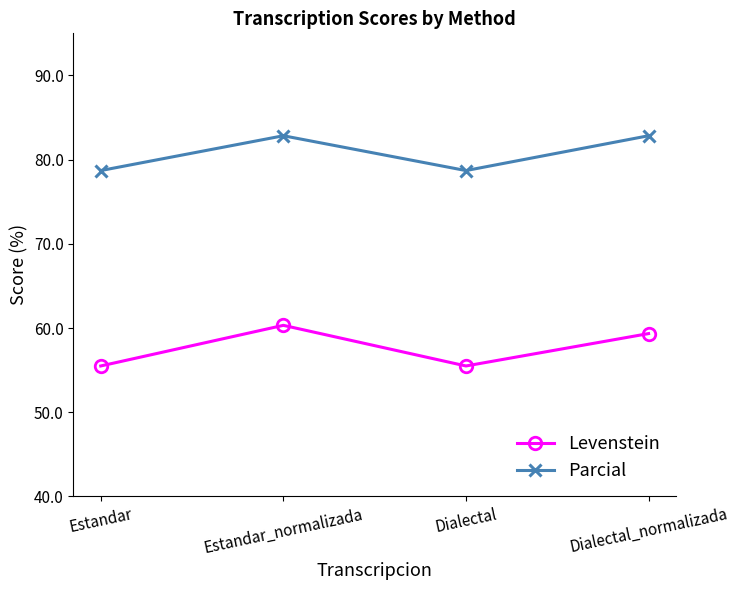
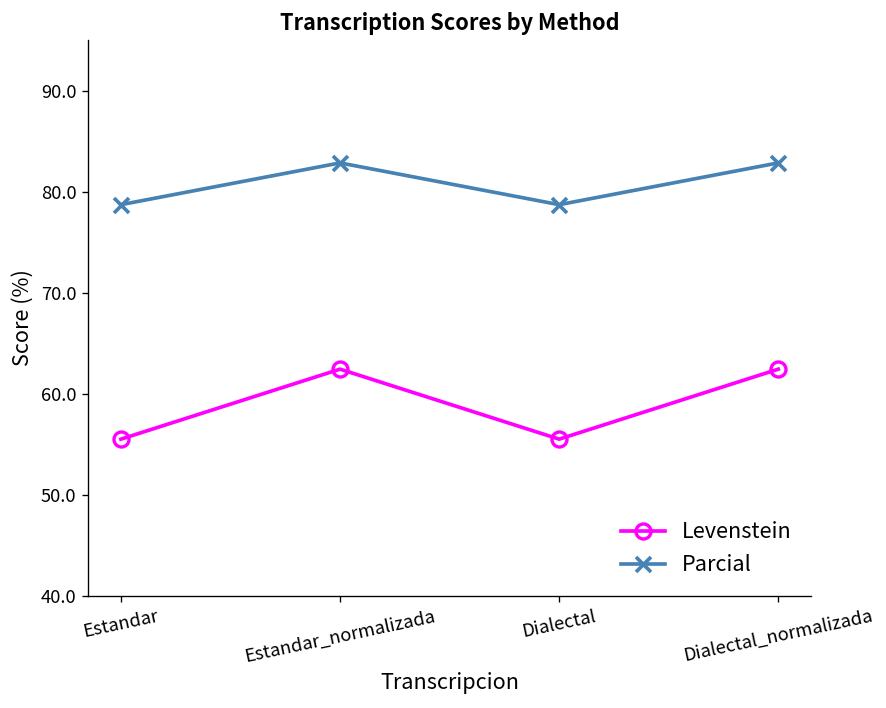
  {
    "Levenstein": {
      "Estandar": 55,
-     "Estandar_normalizada": 60,
+     "Estandar_normalizada": 62,
      "Dialectal": 55,
-     "Dialectal_normalizada": 59
+     "Dialectal_normalizada": 62
    },
    "Parcial": {
      "Estandar": 79,
      "Estandar_normalizada": 83,
      "Dialectal": 79,
      "Dialectal_normalizada": 83
    }
  }
